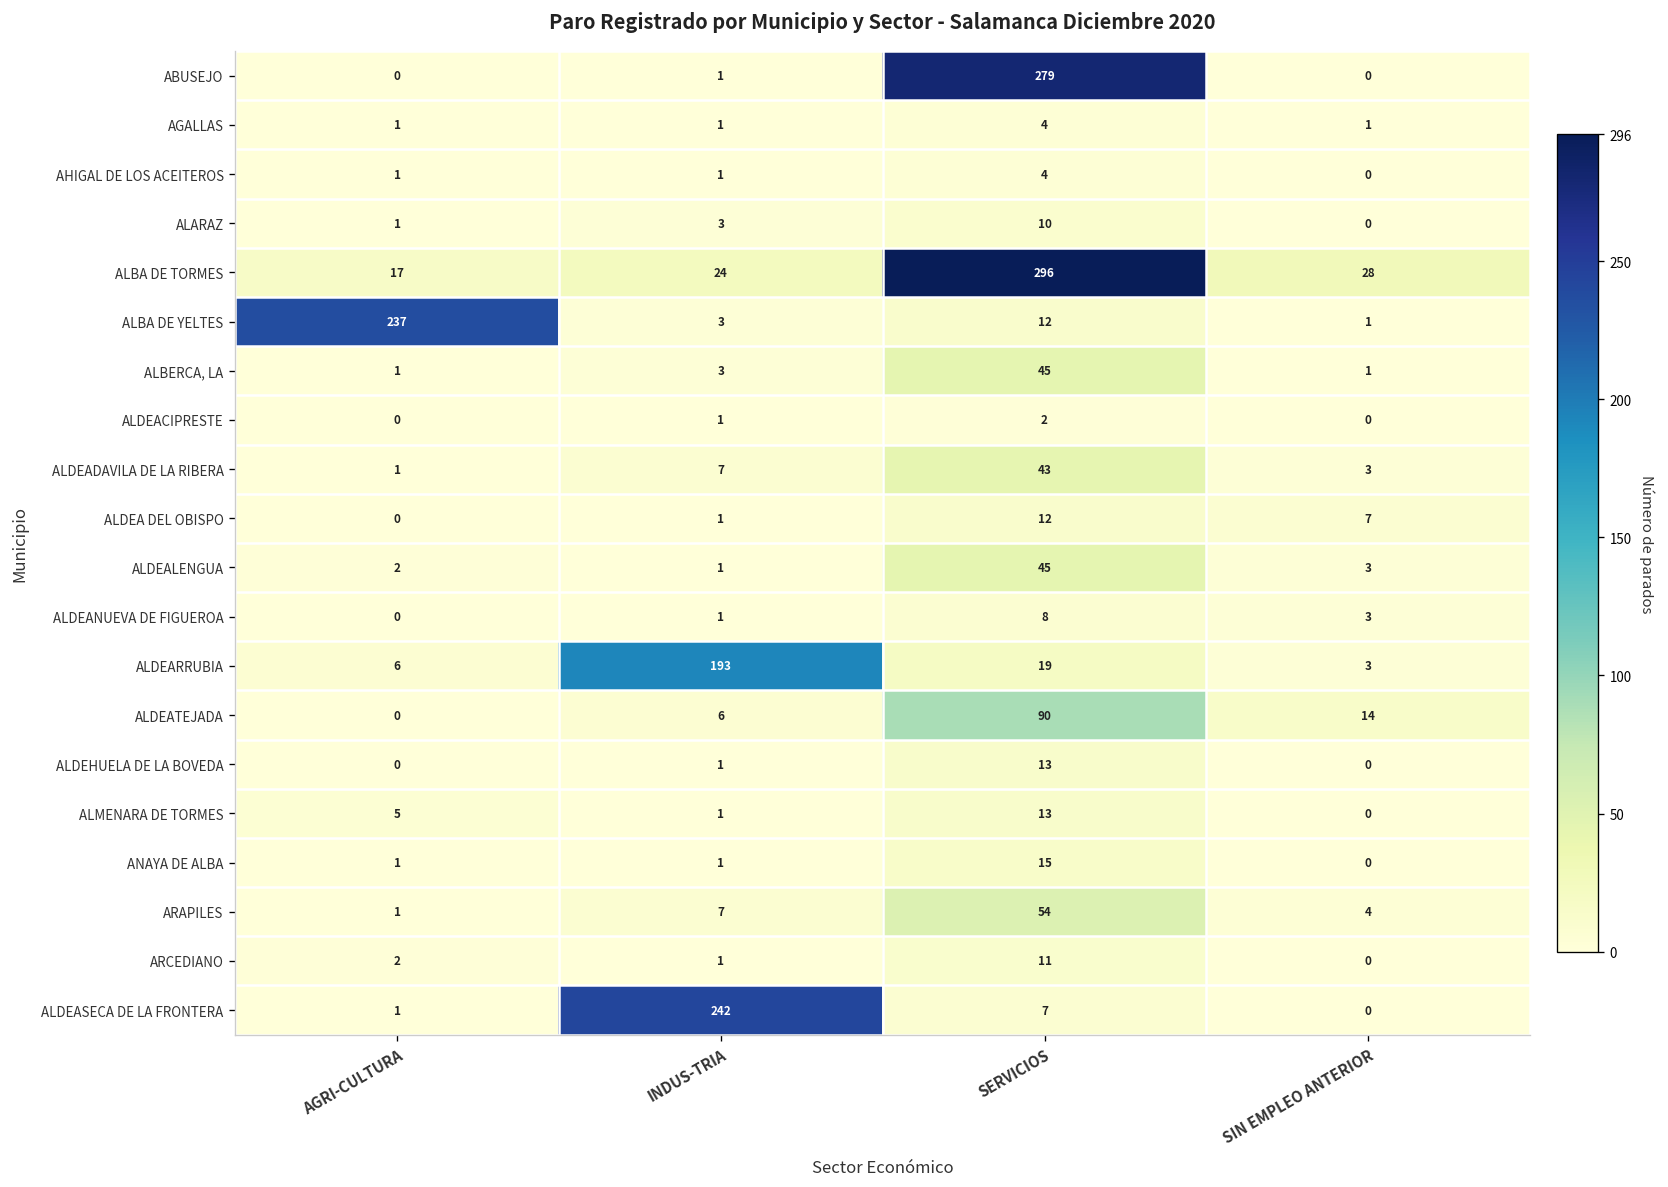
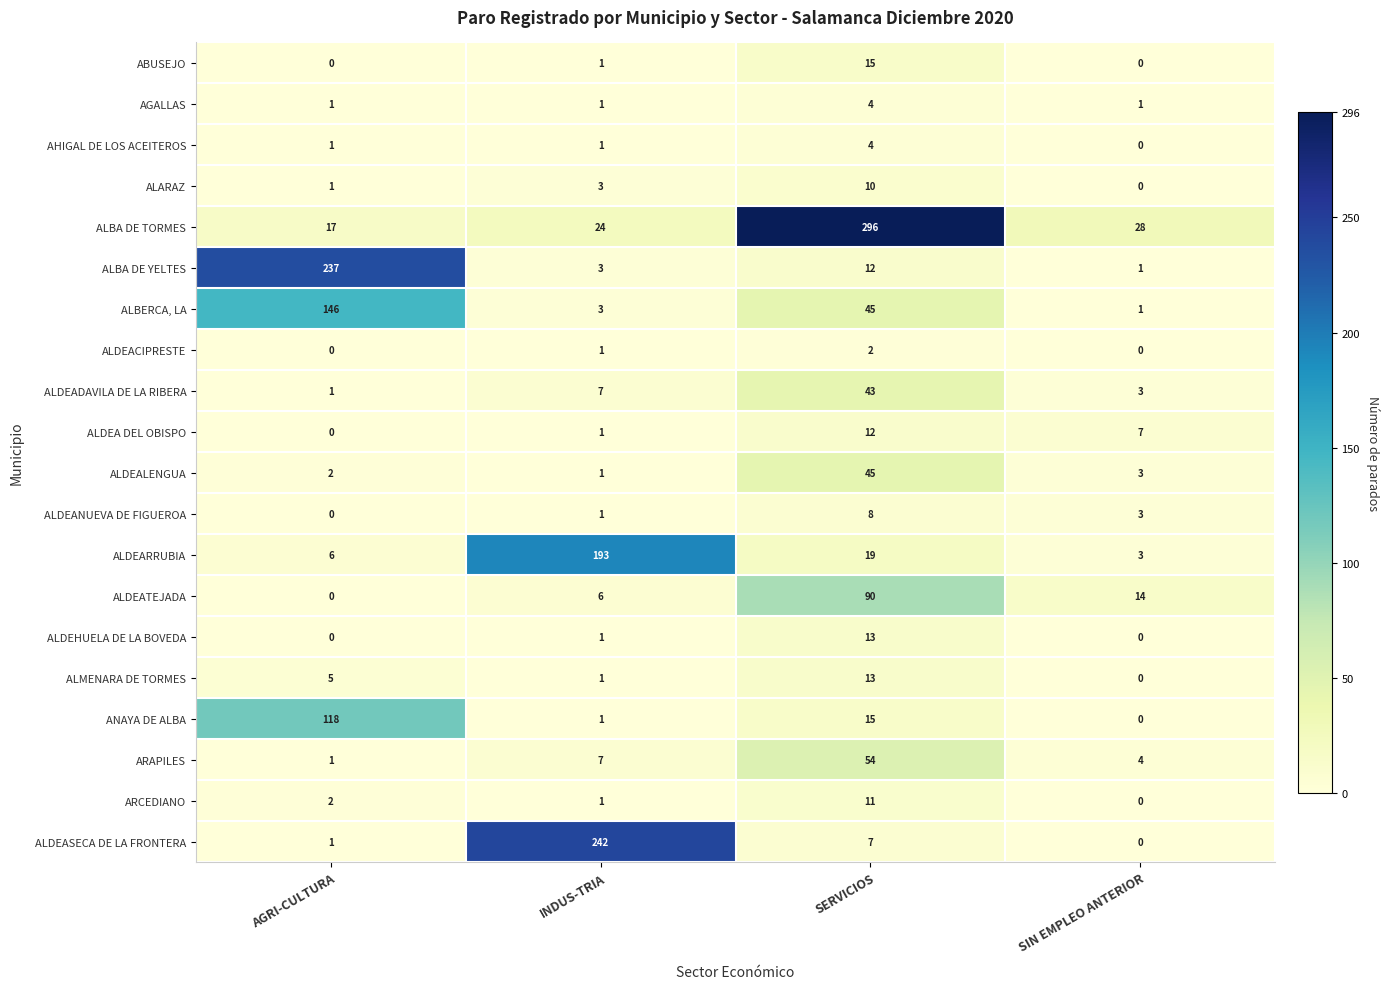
  {
    "ABUSEJO": {
      "AGRI-CULTURA": 0,
      "INDUS-TRIA": 1,
-     "SERVICIOS": 279,
+     "SERVICIOS": 15,
      "SIN EMPLEO ANTERIOR": 0
    },
    "AGALLAS": {
      "AGRI-CULTURA": 1,
      "INDUS-TRIA": 1,
      "SERVICIOS": 4,
      "SIN EMPLEO ANTERIOR": 1
    },
    "AHIGAL DE LOS ACEITEROS": {
      "AGRI-CULTURA": 1,
      "INDUS-TRIA": 1,
      "SERVICIOS": 4,
      "SIN EMPLEO ANTERIOR": 0
    },
    "ALARAZ": {
      "AGRI-CULTURA": 1,
      "INDUS-TRIA": 3,
      "SERVICIOS": 10,
      "SIN EMPLEO ANTERIOR": 0
    },
    "ALBA DE TORMES": {
      "AGRI-CULTURA": 17,
      "INDUS-TRIA": 24,
      "SERVICIOS": 296,
      "SIN EMPLEO ANTERIOR": 28
    },
    "ALBA DE YELTES": {
      "AGRI-CULTURA": 237,
      "INDUS-TRIA": 3,
      "SERVICIOS": 12,
      "SIN EMPLEO ANTERIOR": 1
    },
    "ALBERCA, LA": {
-     "AGRI-CULTURA": 1,
+     "AGRI-CULTURA": 146,
      "INDUS-TRIA": 3,
      "SERVICIOS": 45,
      "SIN EMPLEO ANTERIOR": 1
    },
    "ALDEACIPRESTE": {
      "AGRI-CULTURA": 0,
      "INDUS-TRIA": 1,
      "SERVICIOS": 2,
      "SIN EMPLEO ANTERIOR": 0
    },
    "ALDEADAVILA DE LA RIBERA": {
      "AGRI-CULTURA": 1,
      "INDUS-TRIA": 7,
      "SERVICIOS": 43,
      "SIN EMPLEO ANTERIOR": 3
    },
    "ALDEA DEL OBISPO": {
      "AGRI-CULTURA": 0,
      "INDUS-TRIA": 1,
      "SERVICIOS": 12,
      "SIN EMPLEO ANTERIOR": 7
    },
    "ALDEALENGUA": {
      "AGRI-CULTURA": 2,
      "INDUS-TRIA": 1,
      "SERVICIOS": 45,
      "SIN EMPLEO ANTERIOR": 3
    },
    "ALDEANUEVA DE FIGUEROA": {
      "AGRI-CULTURA": 0,
      "INDUS-TRIA": 1,
      "SERVICIOS": 8,
      "SIN EMPLEO ANTERIOR": 3
    },
    "ALDEARRUBIA": {
      "AGRI-CULTURA": 6,
      "INDUS-TRIA": 193,
      "SERVICIOS": 19,
      "SIN EMPLEO ANTERIOR": 3
    },
    "ALDEATEJADA": {
      "AGRI-CULTURA": 0,
      "INDUS-TRIA": 6,
      "SERVICIOS": 90,
      "SIN EMPLEO ANTERIOR": 14
    },
    "ALDEHUELA DE LA BOVEDA": {
      "AGRI-CULTURA": 0,
      "INDUS-TRIA": 1,
      "SERVICIOS": 13,
      "SIN EMPLEO ANTERIOR": 0
    },
    "ALMENARA DE TORMES": {
      "AGRI-CULTURA": 5,
      "INDUS-TRIA": 1,
      "SERVICIOS": 13,
      "SIN EMPLEO ANTERIOR": 0
    },
    "ANAYA DE ALBA": {
-     "AGRI-CULTURA": 1,
+     "AGRI-CULTURA": 118,
      "INDUS-TRIA": 1,
      "SERVICIOS": 15,
      "SIN EMPLEO ANTERIOR": 0
    },
    "ARAPILES": {
      "AGRI-CULTURA": 1,
      "INDUS-TRIA": 7,
      "SERVICIOS": 54,
      "SIN EMPLEO ANTERIOR": 4
    },
    "ARCEDIANO": {
      "AGRI-CULTURA": 2,
      "INDUS-TRIA": 1,
      "SERVICIOS": 11,
      "SIN EMPLEO ANTERIOR": 0
    },
    "ALDEASECA DE LA FRONTERA": {
      "AGRI-CULTURA": 1,
      "INDUS-TRIA": 242,
      "SERVICIOS": 7,
      "SIN EMPLEO ANTERIOR": 0
    }
  }
